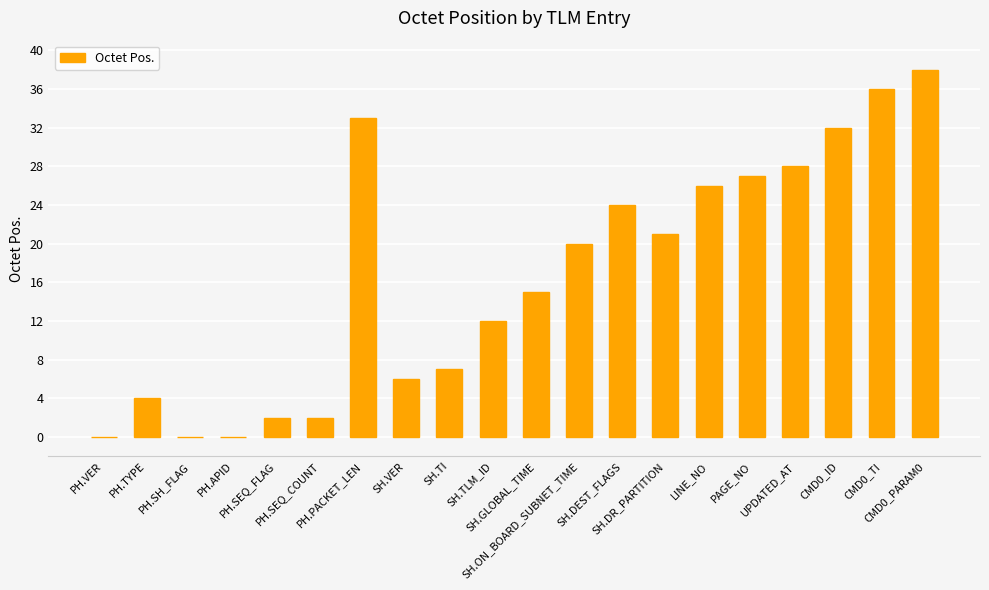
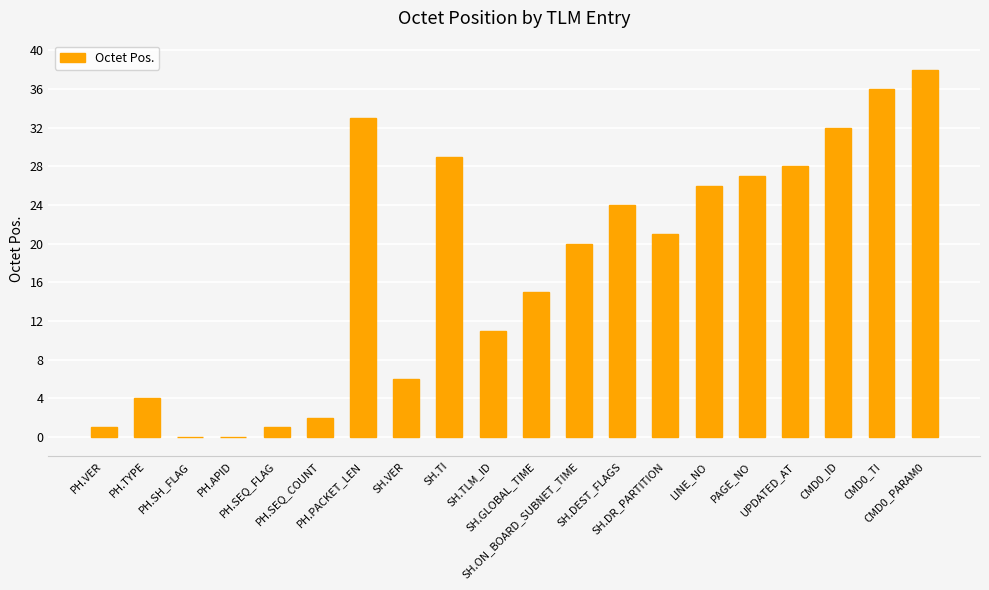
  {
-   "PH.VER": 0,
+   "PH.VER": 1,
    "PH.TYPE": 4,
    "PH.SH_FLAG": 0,
    "PH.APID": 0,
-   "PH.SEQ_FLAG": 2,
+   "PH.SEQ_FLAG": 1,
    "PH.SEQ_COUNT": 2,
    "PH.PACKET_LEN": 33,
    "SH.VER": 6,
-   "SH.TI": 7,
-   "SH.TLM_ID": 12,
+   "SH.TI": 29,
+   "SH.TLM_ID": 11,
    "SH.GLOBAL_TIME": 15,
    "SH.ON_BOARD_SUBNET_TIME": 20,
    "SH.DEST_FLAGS": 24,
    "SH.DR_PARTITION": 21,
    "LINE_NO": 26,
    "PAGE_NO": 27,
    "UPDATED_AT": 28,
    "CMD0_ID": 32,
    "CMD0_TI": 36,
    "CMD0_PARAM0": 38
  }
